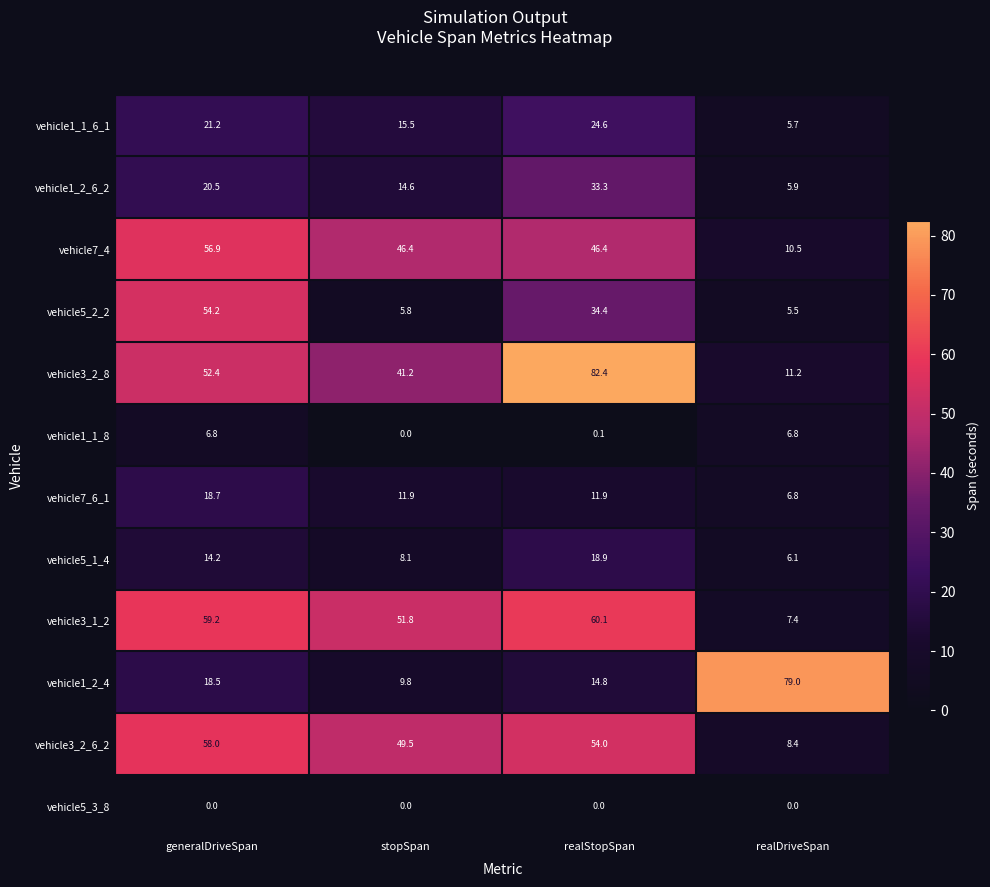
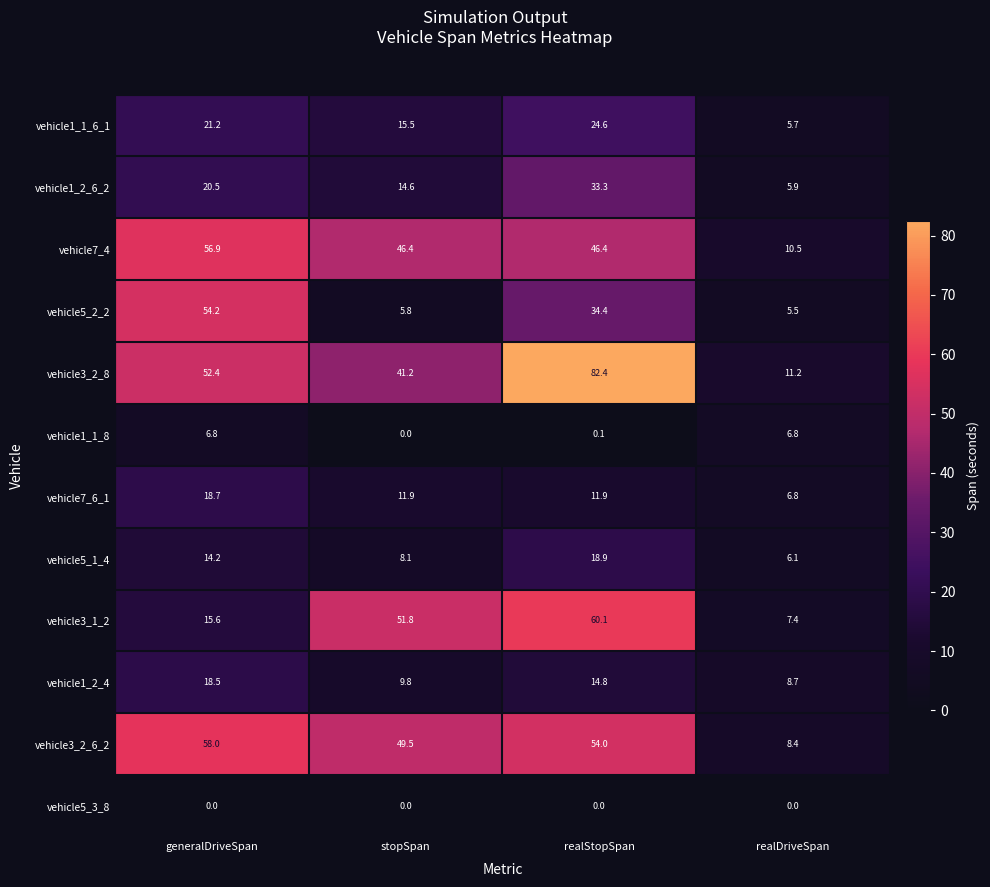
  {
    "vehicle1_1_6_1": {
      "generalDriveSpan": 21.2,
      "stopSpan": 15.5,
      "realStopSpan": 24.6,
      "realDriveSpan": 5.7
    },
    "vehicle1_2_6_2": {
      "generalDriveSpan": 20.5,
      "stopSpan": 14.6,
      "realStopSpan": 33.3,
      "realDriveSpan": 5.9
    },
    "vehicle7_4": {
      "generalDriveSpan": 56.9,
      "stopSpan": 46.4,
      "realStopSpan": 46.4,
      "realDriveSpan": 10.5
    },
    "vehicle5_2_2": {
      "generalDriveSpan": 54.2,
      "stopSpan": 5.8,
      "realStopSpan": 34.4,
      "realDriveSpan": 5.5
    },
    "vehicle3_2_8": {
      "generalDriveSpan": 52.4,
      "stopSpan": 41.2,
      "realStopSpan": 82.4,
      "realDriveSpan": 11.2
    },
    "vehicle1_1_8": {
      "generalDriveSpan": 6.8,
      "stopSpan": 0.0,
      "realStopSpan": 0.1,
      "realDriveSpan": 6.8
    },
    "vehicle7_6_1": {
      "generalDriveSpan": 18.7,
      "stopSpan": 11.9,
      "realStopSpan": 11.9,
      "realDriveSpan": 6.8
    },
    "vehicle5_1_4": {
      "generalDriveSpan": 14.2,
      "stopSpan": 8.1,
      "realStopSpan": 18.9,
      "realDriveSpan": 6.1
    },
    "vehicle3_1_2": {
-     "generalDriveSpan": 59.2,
+     "generalDriveSpan": 15.6,
      "stopSpan": 51.8,
      "realStopSpan": 60.1,
      "realDriveSpan": 7.4
    },
    "vehicle1_2_4": {
      "generalDriveSpan": 18.5,
      "stopSpan": 9.8,
      "realStopSpan": 14.8,
-     "realDriveSpan": 79.0
+     "realDriveSpan": 8.7
    },
    "vehicle3_2_6_2": {
      "generalDriveSpan": 58.0,
      "stopSpan": 49.5,
      "realStopSpan": 54.0,
      "realDriveSpan": 8.4
    },
    "vehicle5_3_8": {
      "generalDriveSpan": 0.0,
      "stopSpan": 0.0,
      "realStopSpan": 0.0,
      "realDriveSpan": 0.0
    }
  }
